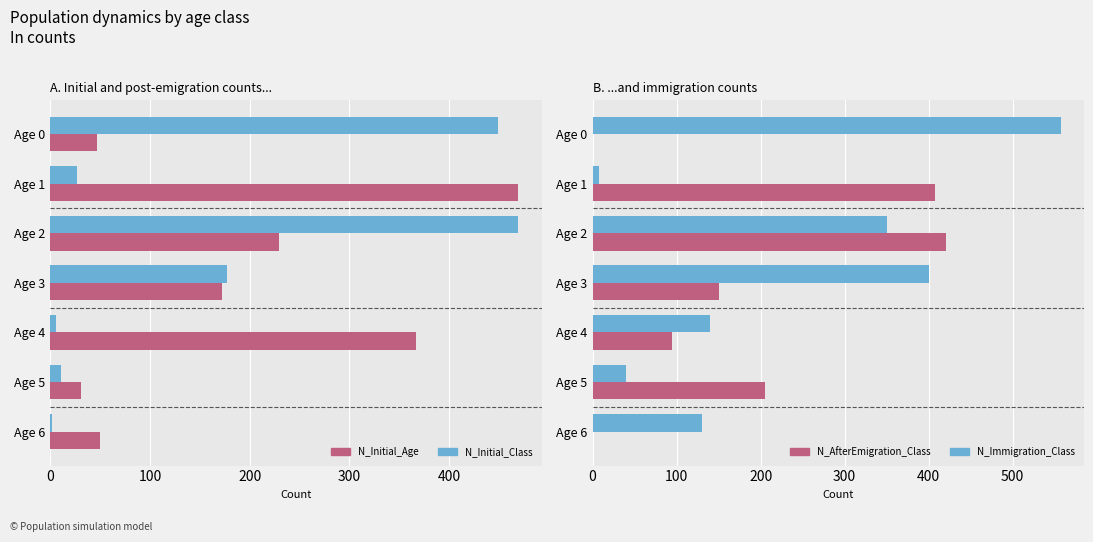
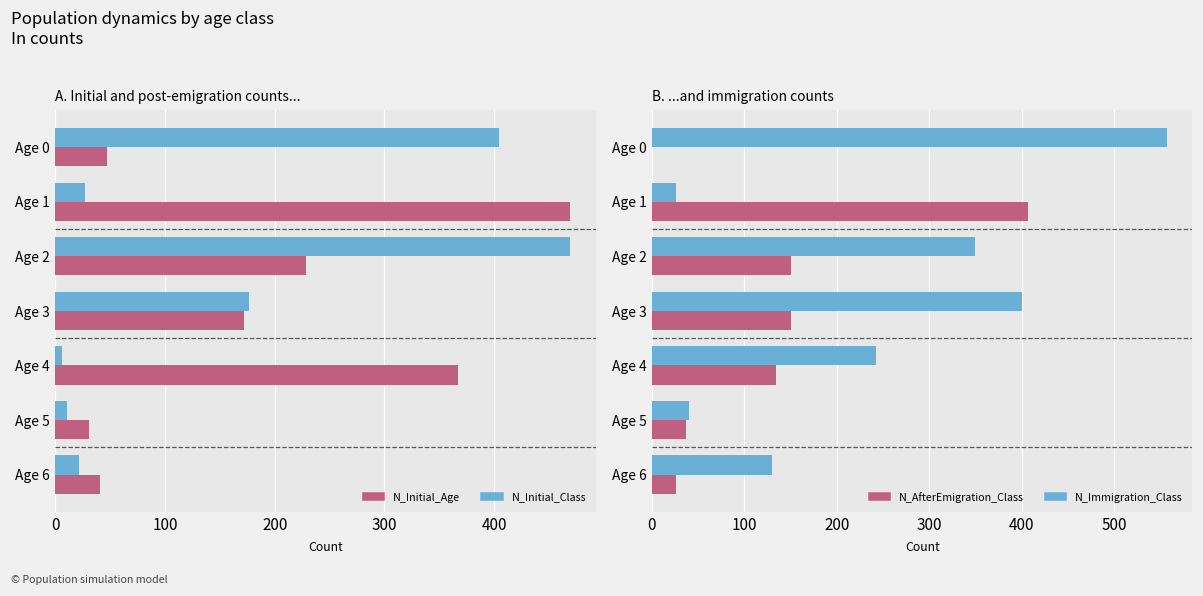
  {
    "A. Initial and post-emigration counts...": {
      "N_Initial_Age": {
        "Age 0": 50,
        "Age 1": 470,
        "Age 2": 230,
        "Age 3": 170,
        "Age 4": 370,
        "Age 5": 30,
-       "Age 6": 50
+       "Age 6": 40
      },
      "N_Initial_Class": {
-       "Age 0": 450,
+       "Age 0": 400,
        "Age 1": 30,
        "Age 2": 470,
        "Age 3": 180,
        "Age 4": 10,
        "Age 5": 10,
-       "Age 6": 0
+       "Age 6": 20
      }
    },
    "B. ...and immigration counts": {
      "N_AfterEmigration_Class": {
        "Age 0": 0,
        "Age 1": 410,
-       "Age 2": 420,
+       "Age 2": 150,
        "Age 3": 150,
-       "Age 4": 100,
-       "Age 5": 210,
-       "Age 6": 0
+       "Age 4": 130,
+       "Age 5": 40,
+       "Age 6": 30
      },
      "N_Immigration_Class": {
        "Age 0": 560,
-       "Age 1": 10,
+       "Age 1": 30,
        "Age 2": 350,
        "Age 3": 400,
-       "Age 4": 140,
+       "Age 4": 240,
        "Age 5": 40,
        "Age 6": 130
      }
    }
  }
